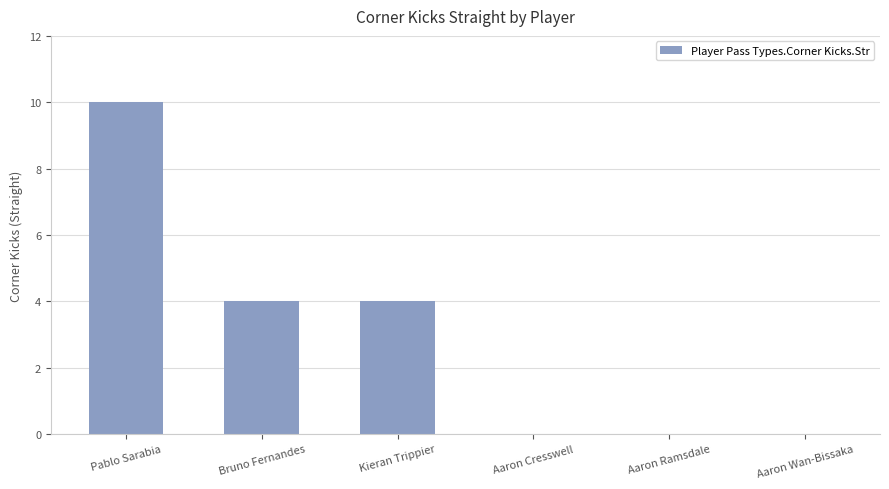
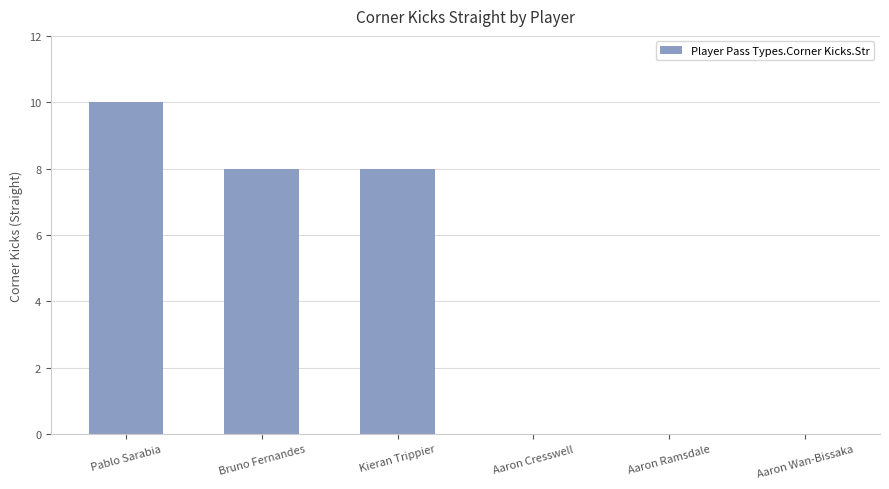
  {
    "Pablo Sarabia": 10,
-   "Bruno Fernandes": 4,
-   "Kieran Trippier": 4,
+   "Bruno Fernandes": 8,
+   "Kieran Trippier": 8,
    "Aaron Cresswell": 0,
    "Aaron Ramsdale": 0,
    "Aaron Wan-Bissaka": 0
  }
